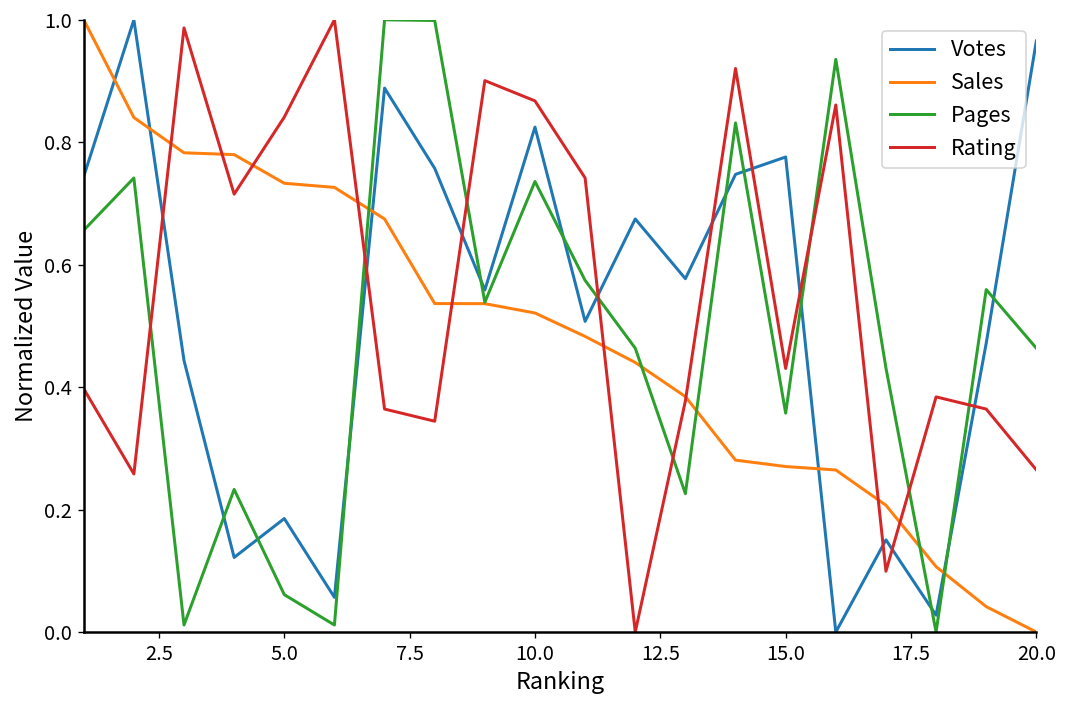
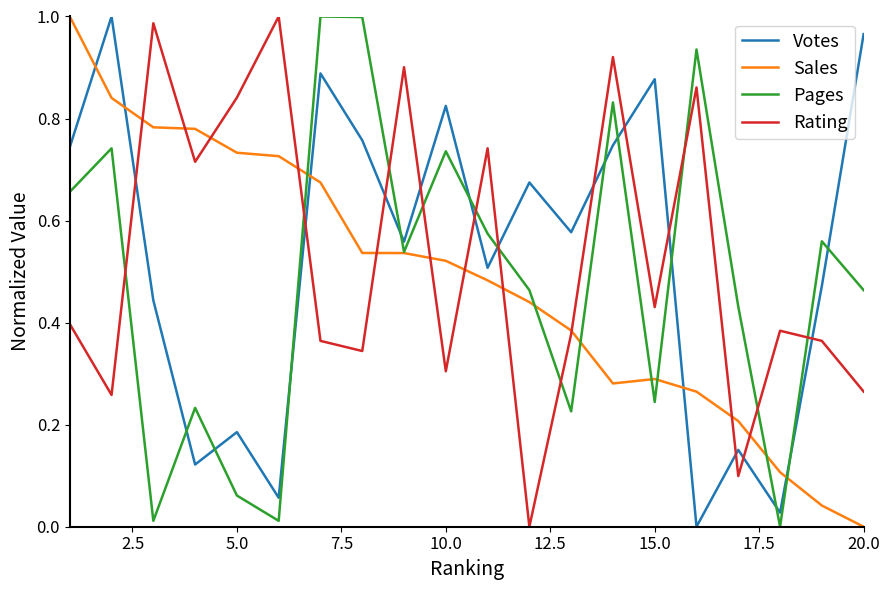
  {
    "Votes": {
      "5.0": 0.19,
      "10.0": 0.82,
-     "15.0": 0.78,
+     "15.0": 0.88,
      "20.0": 0.97
    },
    "Sales": {
      "5.0": 0.73,
      "10.0": 0.52,
-     "15.0": 0.27,
+     "15.0": 0.29,
      "20.0": 0.00
    },
    "Pages": {
      "5.0": 0.06,
      "10.0": 0.74,
-     "15.0": 0.36,
+     "15.0": 0.24,
      "20.0": 0.46
    },
    "Rating": {
      "5.0": 0.84,
-     "10.0": 0.87,
+     "10.0": 0.30,
      "15.0": 0.43,
      "20.0": 0.26
    }
  }
